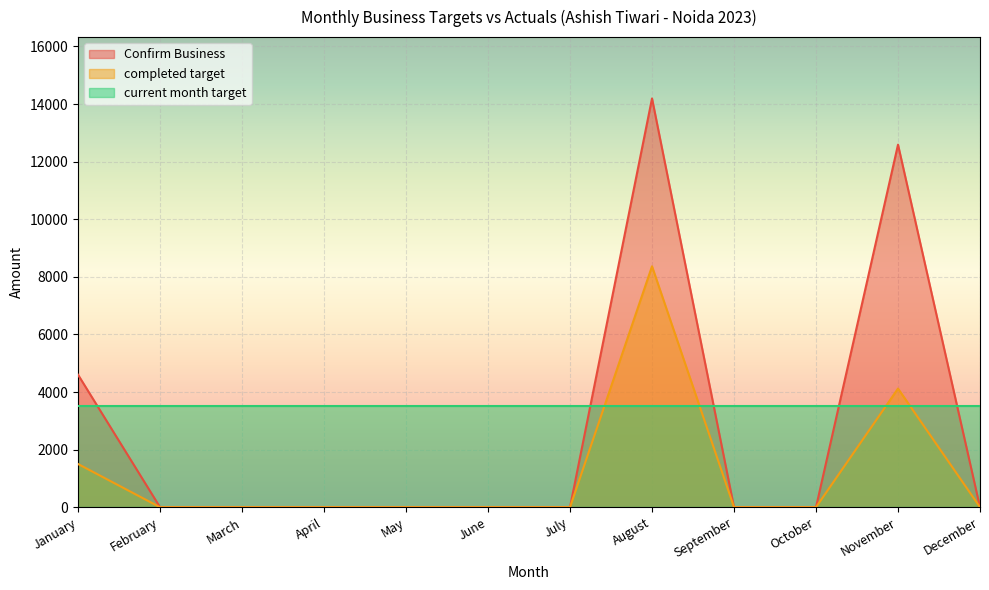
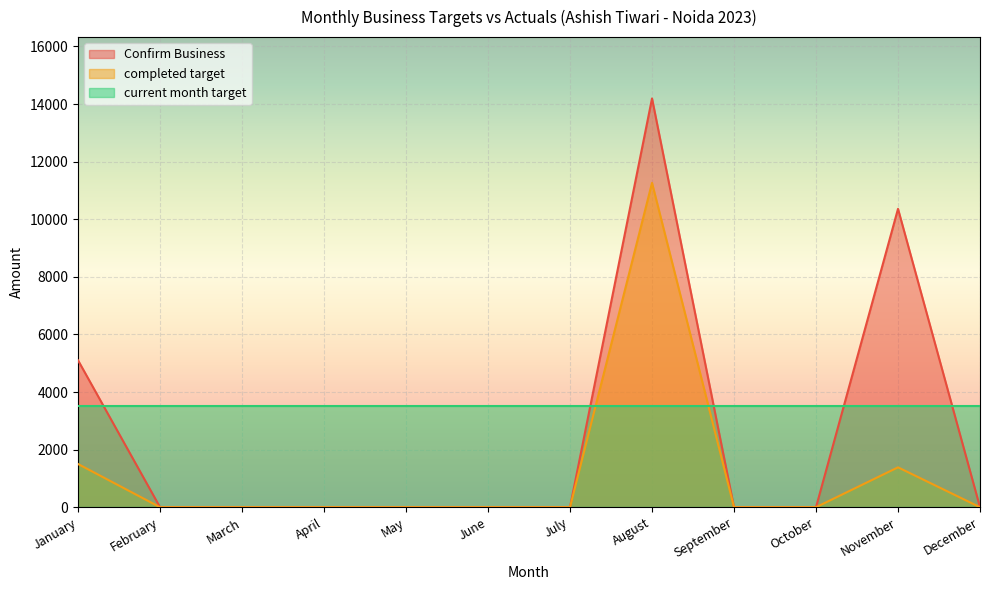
  {
    "Confirm Business": {
-     "January": 4600,
+     "January": 5100,
      "August": 14200,
-     "November": 12600
+     "November": 10400
    },
    "completed target": {
      "January": 1500,
-     "August": 8400,
-     "November": 4100
+     "August": 11300,
+     "November": 1400
    },
    "current month target": {
      "January": 3500,
      "February": 3500,
      "March": 3500,
      "April": 3500,
      "May": 3500,
      "June": 3500,
      "July": 3500,
      "August": 3500,
      "September": 3500,
      "October": 3500,
      "November": 3500,
      "December": 3500
    }
  }
